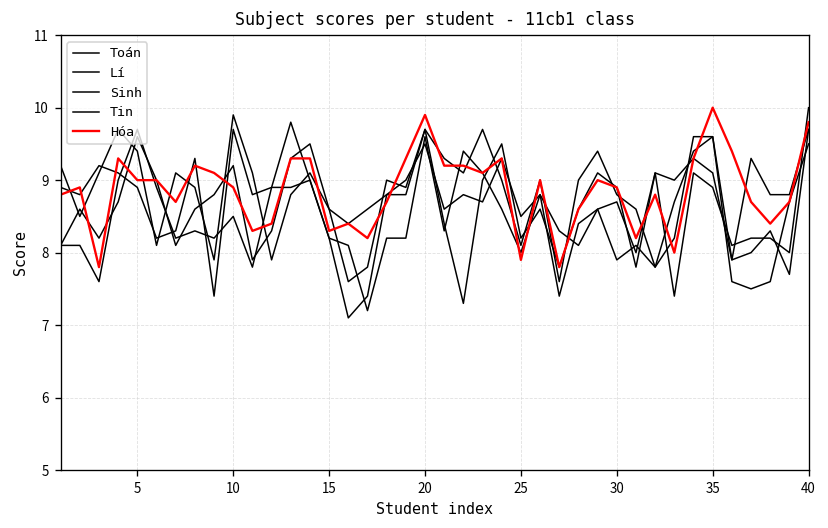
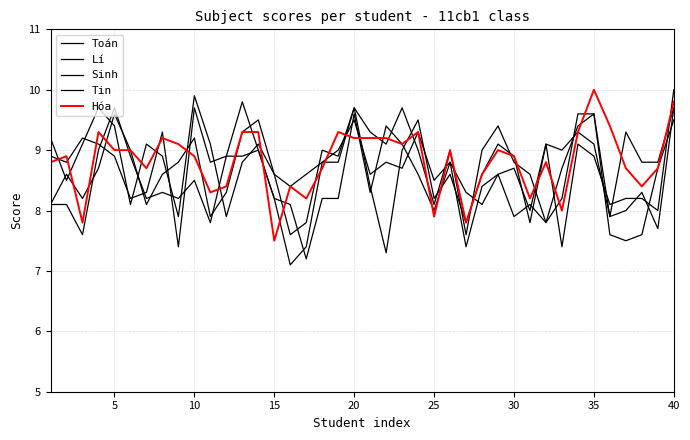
  {
    "Hóa": {
      "5": 9.0,
      "10": 8.9,
-     "15": 8.3,
-     "20": 9.9,
+     "15": 7.5,
+     "20": 9.2,
      "25": 7.9,
      "35": 10.0,
      "40": 9.8
    }
  }
